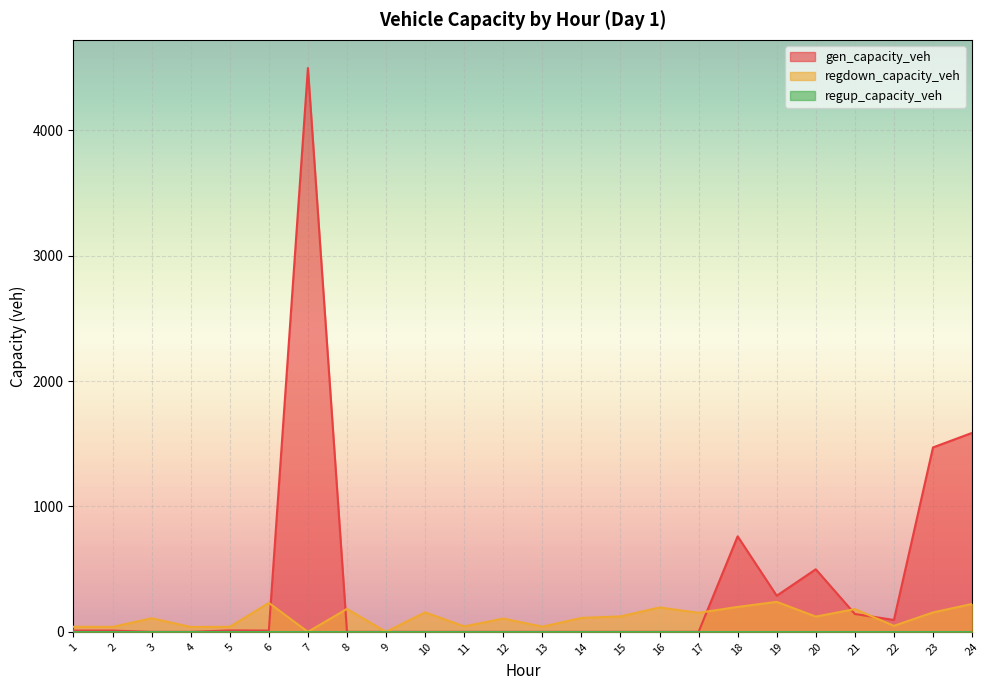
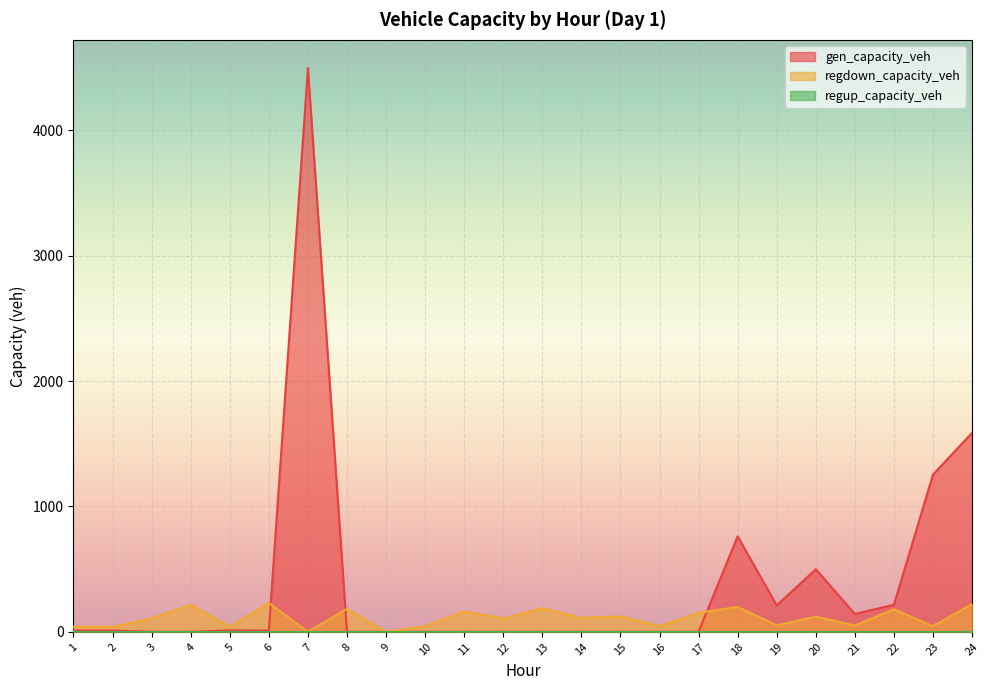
  {
    "gen_capacity_veh": {
      "7": 4500,
      "18": 760,
-     "19": 290,
+     "19": 210,
      "20": 500,
      "21": 140,
-     "22": 90,
-     "23": 1470,
+     "22": 220,
+     "23": 1250,
      "24": 1590
    },
    "regdown_capacity_veh": {
      "1": 40,
      "2": 40,
      "3": 110,
-     "4": 40,
+     "4": 210,
      "5": 40,
      "6": 230,
      "8": 180,
-     "10": 160,
-     "11": 40,
+     "10": 40,
+     "11": 160,
      "12": 110,
-     "13": 40,
+     "13": 190,
      "14": 110,
      "15": 120,
-     "16": 190,
+     "16": 40,
      "17": 150,
      "18": 200,
-     "19": 240,
+     "19": 50,
      "20": 120,
-     "21": 180,
-     "22": 50,
-     "23": 150,
+     "21": 50,
+     "22": 180,
+     "23": 40,
      "24": 220
    },
    "regup_capacity_veh": {
      "18": 0,
      "19": 0,
      "20": 0,
      "21": 0,
      "22": 0,
      "23": 0,
      "24": 0
    }
  }
